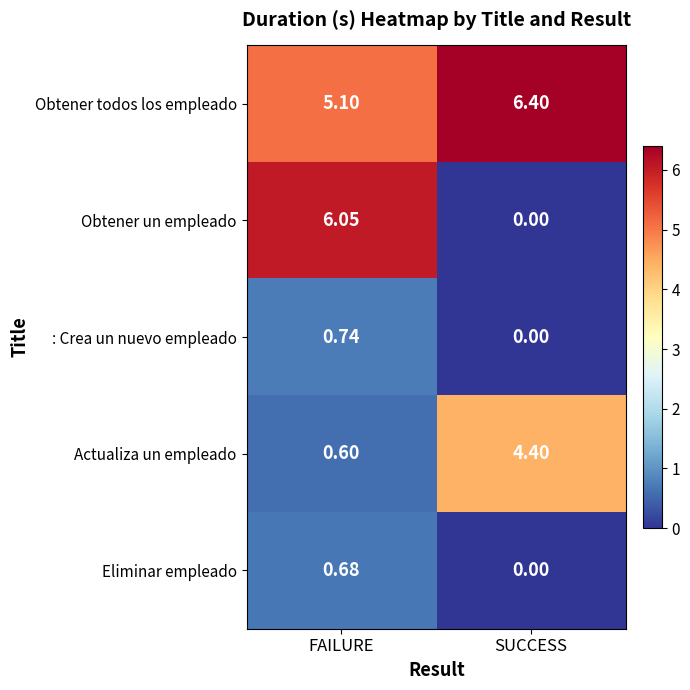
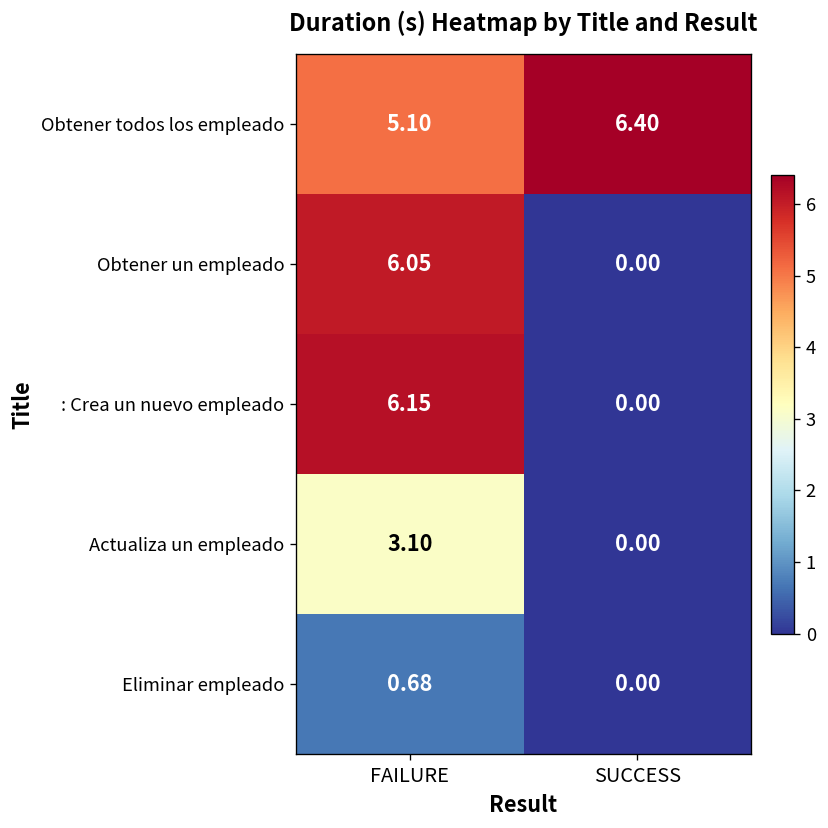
  {
    "Obtener todos los empleado": {
      "FAILURE": 5.10,
      "SUCCESS": 6.40
    },
    "Obtener un empleado": {
      "FAILURE": 6.05,
      "SUCCESS": 0.00
    },
    ": Crea un nuevo empleado": {
-     "FAILURE": 0.74,
+     "FAILURE": 6.15,
      "SUCCESS": 0.00
    },
    "Actualiza un empleado": {
-     "FAILURE": 0.60,
-     "SUCCESS": 4.40
+     "FAILURE": 3.10,
+     "SUCCESS": 0.00
    },
    "Eliminar empleado": {
      "FAILURE": 0.68,
      "SUCCESS": 0.00
    }
  }
